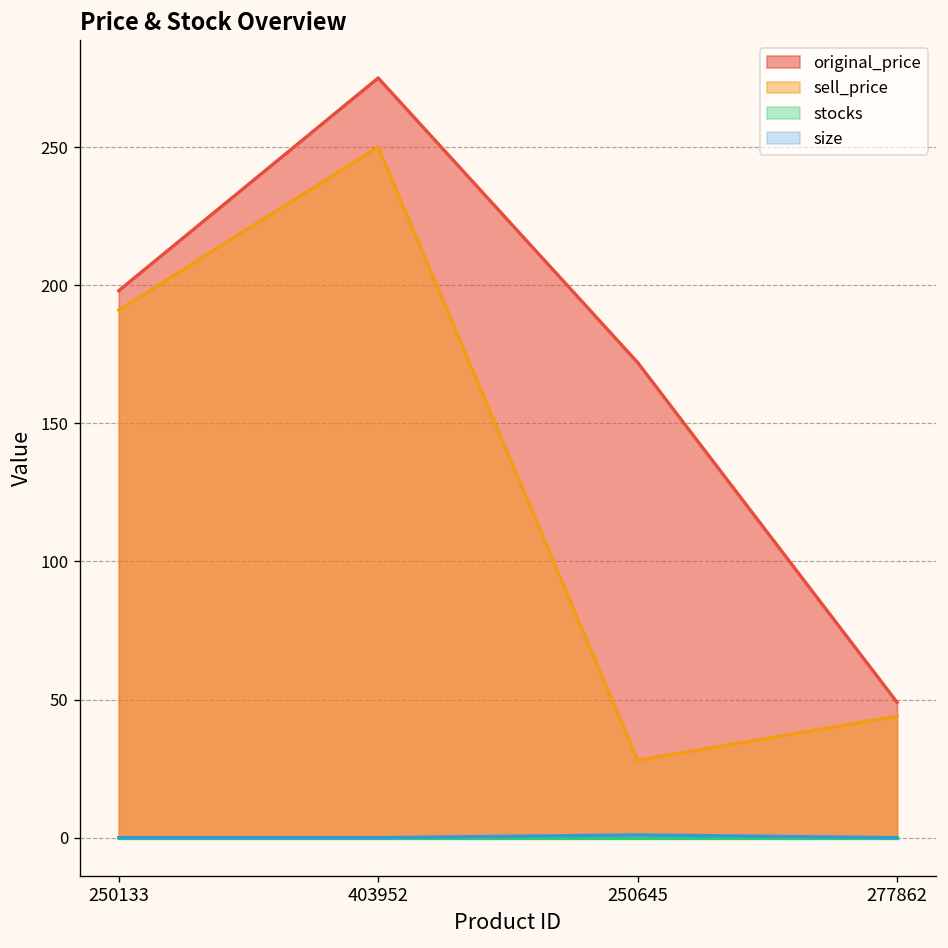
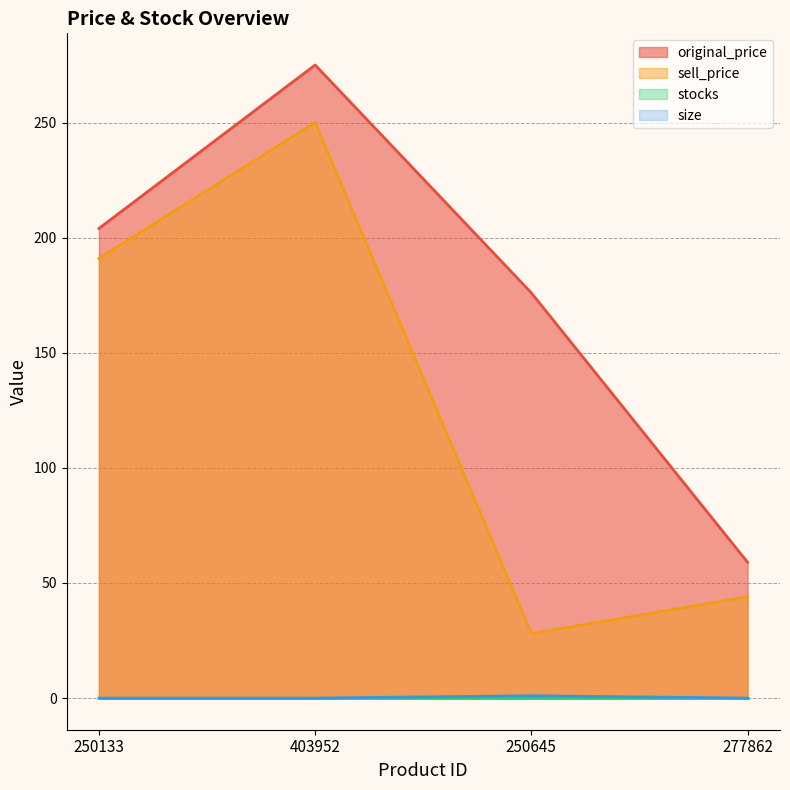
  {
    "original_price": {
-     "250133": 198,
+     "250133": 204,
      "403952": 275,
-     "250645": 172,
-     "277862": 49
+     "250645": 176,
+     "277862": 59
    },
    "sell_price": {
      "250133": 191,
      "403952": 250,
      "250645": 28,
      "277862": 44
    }
  }
